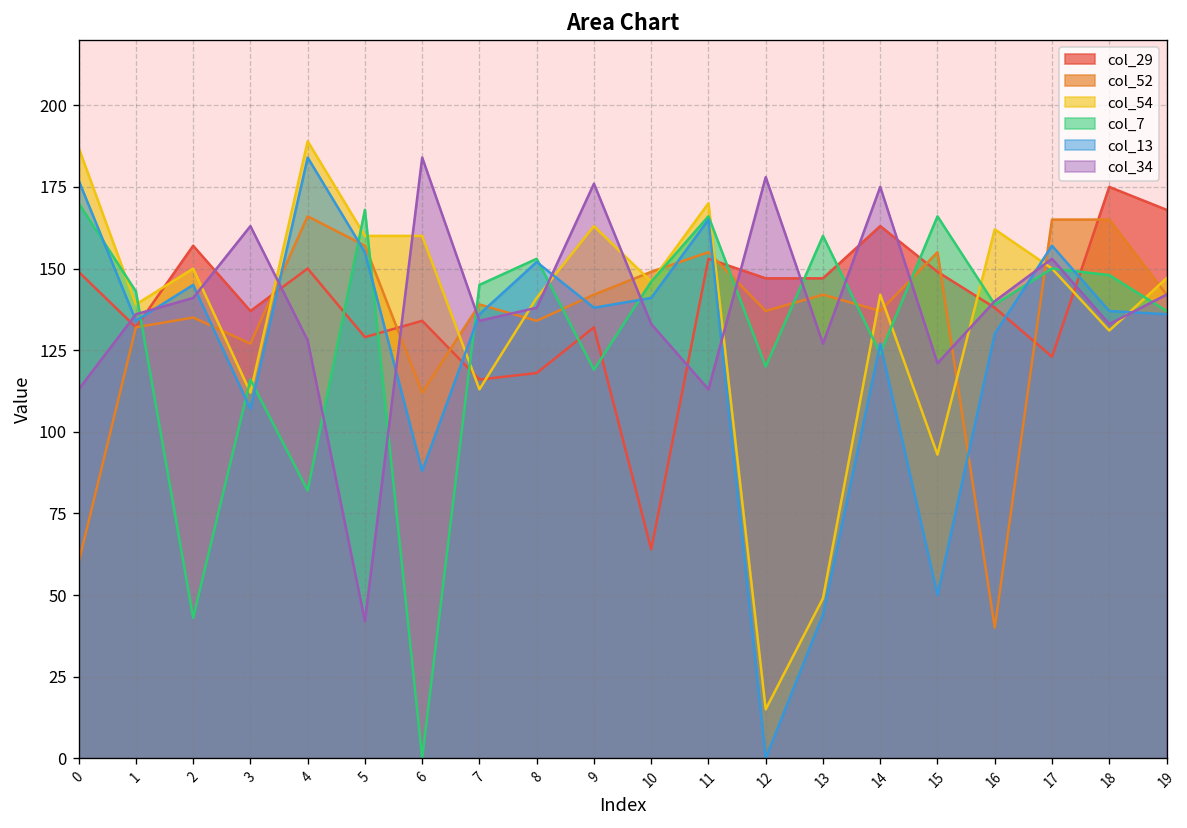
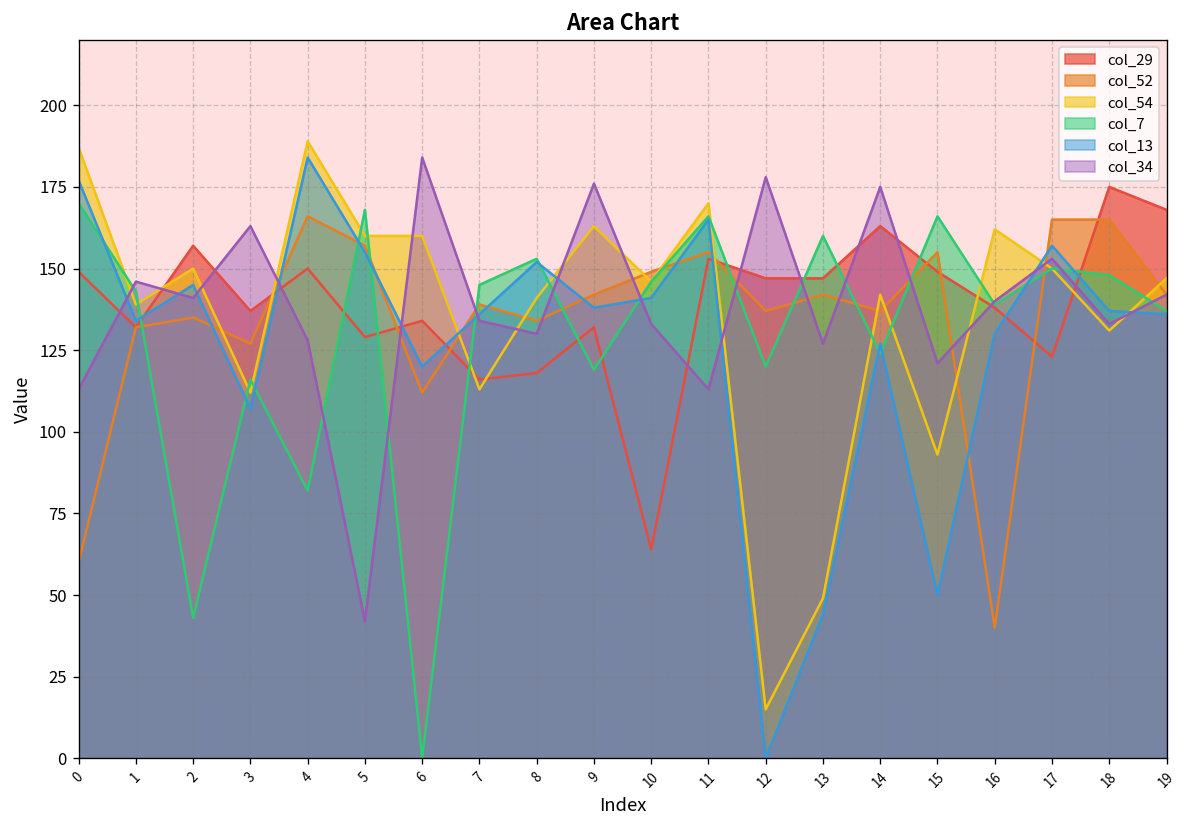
  {
    "col_54": {
      "0": 187,
      "1": 139,
      "2": 150,
      "3": 112,
      "4": 189,
      "5": 160,
      "6": 160,
      "7": 113,
      "8": 141,
      "9": 163,
      "11": 170,
      "12": 15,
      "13": 49,
      "14": 142,
      "15": 93,
      "16": 162,
      "18": 131,
      "19": 147
    },
    "col_7": {
      "0": 170,
      "1": 143,
      "2": 43,
      "3": 116,
      "4": 82,
      "5": 168,
      "6": 0,
      "7": 145,
      "8": 153,
      "9": 119,
      "11": 166,
      "12": 120,
      "13": 160,
      "14": 124,
      "15": 166,
      "16": 139,
      "18": 148,
      "19": 137
    },
    "col_13": {
      "0": 177,
      "1": 134,
      "2": 145,
      "3": 107,
      "4": 184,
      "5": 155,
-     "6": 88,
+     "6": 120,
      "7": 136,
      "8": 152,
      "9": 138,
      "10": 141,
      "11": 165,
      "12": 0,
      "13": 44,
      "14": 127,
      "15": 50,
      "16": 130,
      "17": 157,
      "18": 137,
      "19": 136
    },
    "col_34": {
      "0": 113,
-     "1": 136,
+     "1": 146,
      "2": 141,
      "3": 163,
      "4": 128,
      "5": 42,
      "6": 184,
      "7": 134,
-     "8": 138,
+     "8": 130,
      "9": 176,
      "10": 133,
      "11": 113,
      "12": 178,
      "13": 127,
      "14": 175,
      "15": 121,
      "16": 140,
      "17": 153,
      "18": 133
    }
  }
